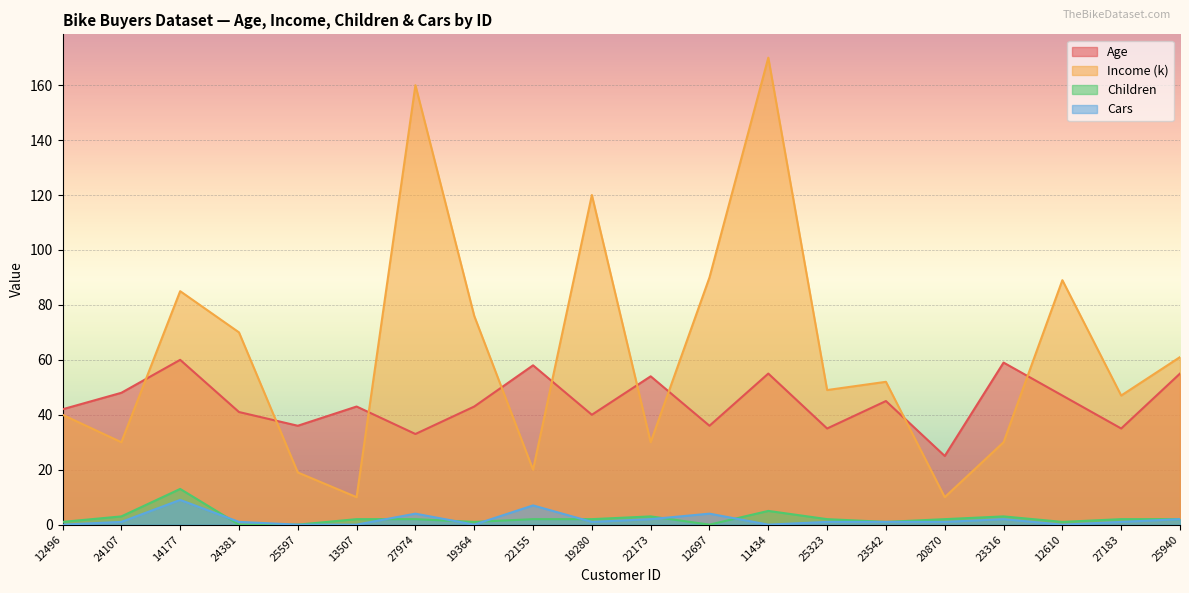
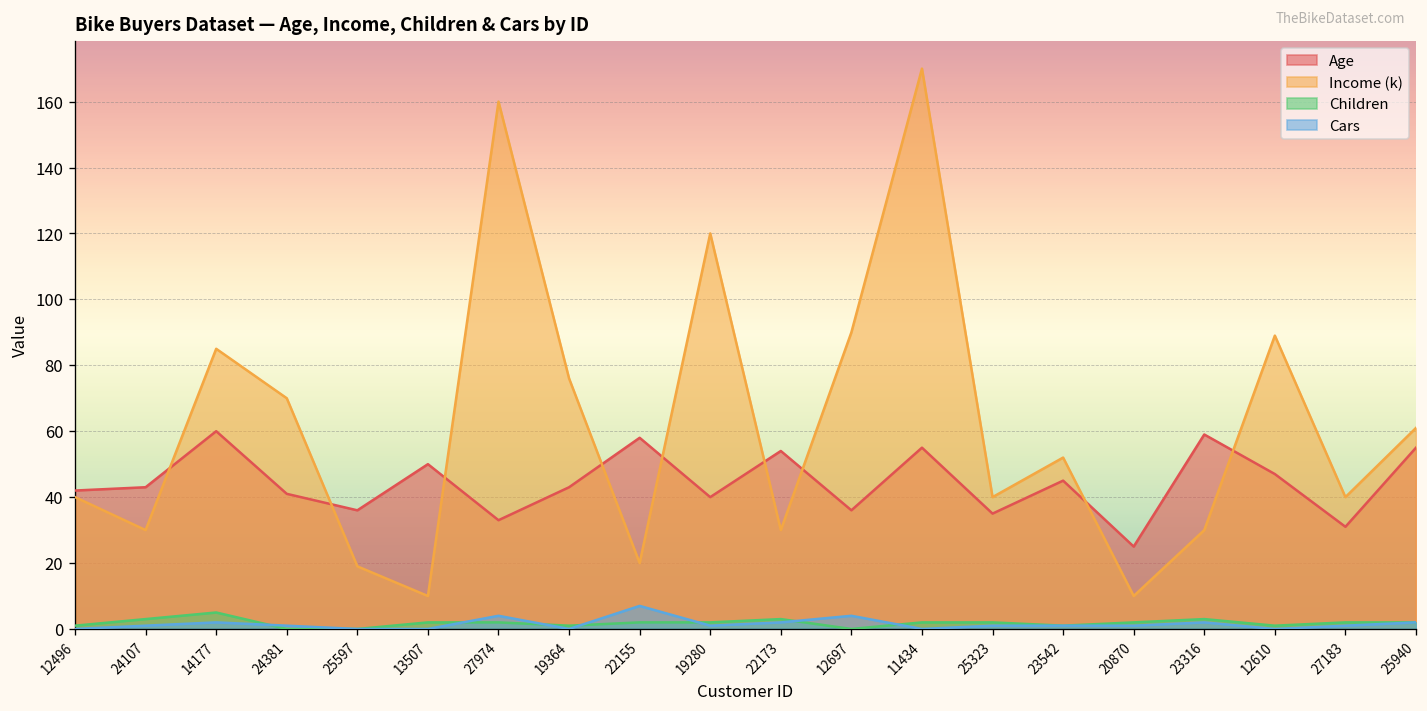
  {
    "Age": {
      "12496": 42,
-     "24107": 48,
+     "24107": 43,
      "14177": 60,
      "24381": 41,
      "25597": 36,
-     "13507": 43,
+     "13507": 50,
      "27974": 33,
      "19364": 43,
      "22155": 58,
      "19280": 40,
      "22173": 54,
      "12697": 36,
      "11434": 55,
      "25323": 35,
      "23542": 45,
      "20870": 25,
      "23316": 59,
      "12610": 47,
-     "27183": 35,
+     "27183": 31,
      "25940": 55
    },
    "Income (k)": {
      "12496": 40,
      "24107": 30,
      "14177": 85,
      "24381": 70,
      "25597": 19,
      "13507": 10,
      "27974": 160,
      "19364": 76,
      "22155": 20,
      "19280": 120,
      "22173": 30,
      "12697": 90,
      "11434": 170,
-     "25323": 49,
+     "25323": 40,
      "23542": 52,
      "20870": 10,
      "23316": 30,
      "12610": 89,
-     "27183": 47,
+     "27183": 40,
      "25940": 61
    },
    "Children": {
      "12496": 1,
      "24107": 3,
-     "14177": 13,
+     "14177": 5,
      "24381": 0,
      "13507": 2,
      "27974": 2,
      "19364": 1,
      "22155": 2,
      "19280": 2,
      "22173": 3,
      "12697": 0,
-     "11434": 5,
+     "11434": 2,
      "25323": 2,
      "20870": 2,
      "23316": 3,
      "12610": 1,
      "27183": 2
    },
    "Cars": {
      "12496": 0,
      "24107": 1,
-     "14177": 9,
+     "14177": 2,
      "24381": 1,
      "13507": 0,
      "27974": 4,
      "19364": 0,
      "22155": 7,
      "19280": 1,
      "22173": 2,
      "12697": 4,
      "11434": 0,
      "25323": 1,
      "20870": 1,
      "23316": 2,
      "12610": 0,
      "27183": 1
    }
  }
